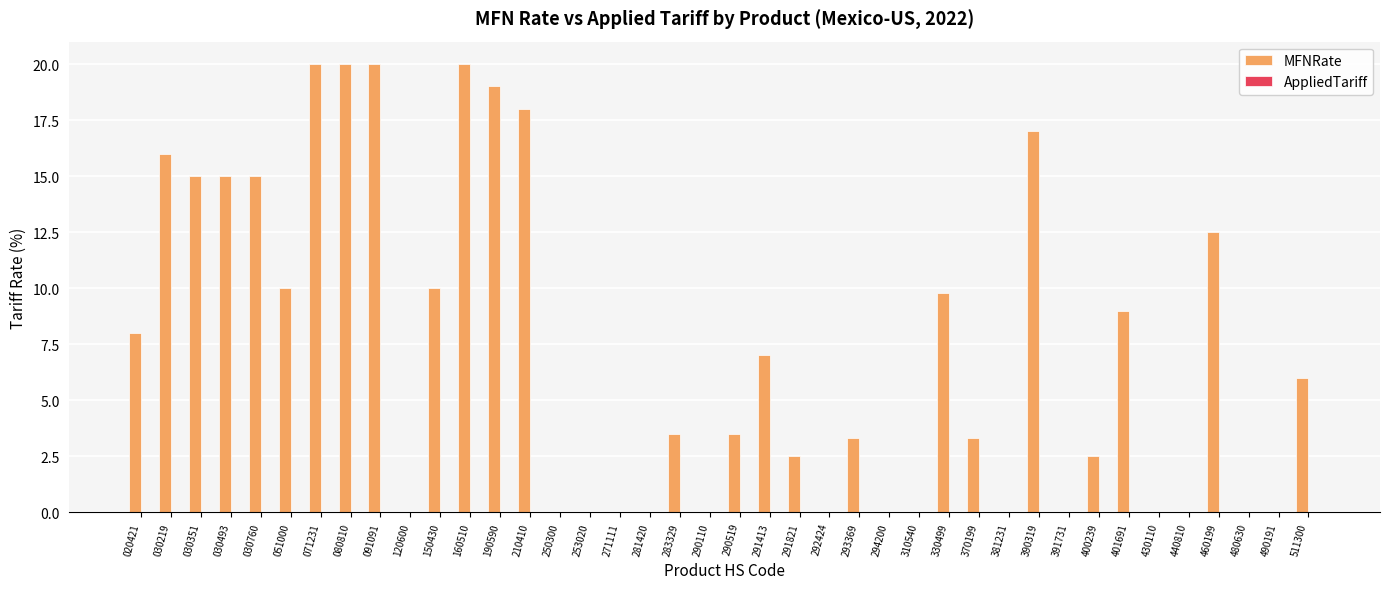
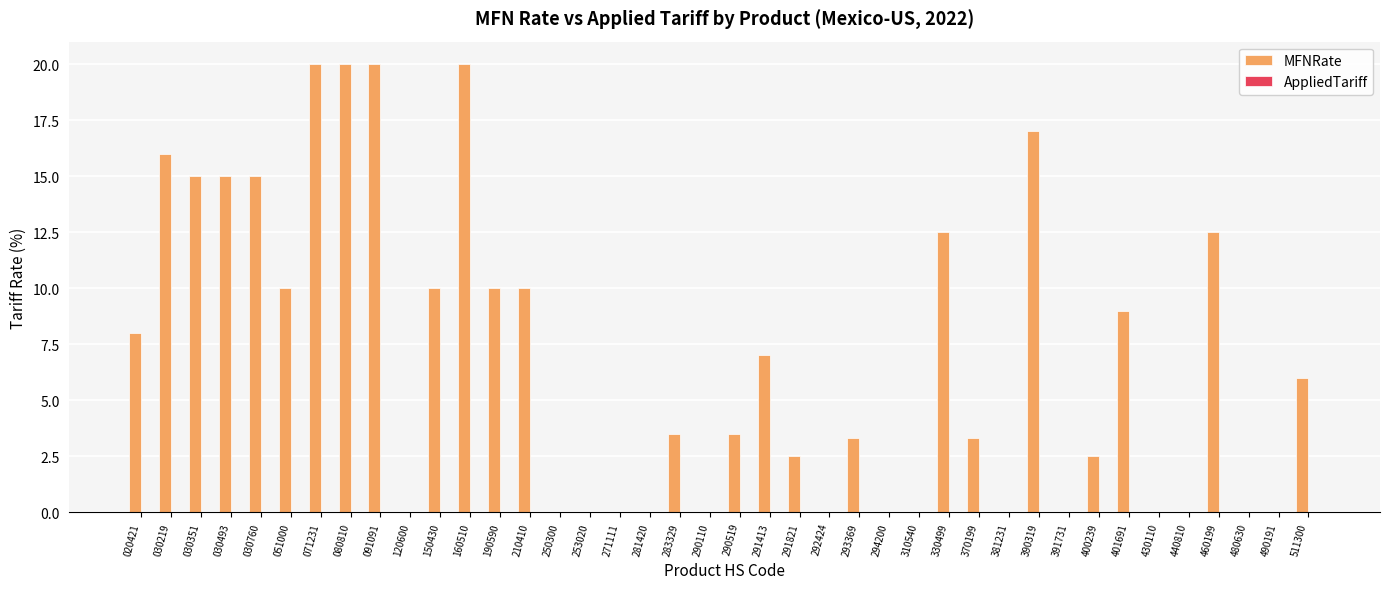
  {
    "MFNRate": {
      "020421": 8.0,
      "030219": 16.0,
      "030351": 15.0,
      "030493": 15.0,
      "030760": 15.0,
      "051000": 10.0,
      "071231": 20.0,
      "080810": 20.0,
      "091091": 20.0,
      "120600": 0.0,
      "150430": 10.0,
      "160510": 20.0,
-     "190590": 19,
-     "210410": 18,
+     "190590": 10,
+     "210410": 10,
      "250300": 0.0,
      "253020": 0.0,
      "271111": 0.0,
      "281420": 0.0,
      "283329": 3.5,
      "290110": 0.0,
      "290519": 3.5,
      "291413": 7.0,
      "291821": 2.5,
      "292424": 0.0,
      "293369": 3.3,
      "294200": 0.0,
      "310540": 0.0,
-     "330499": 9.8,
+     "330499": 12.5,
      "370199": 3.3,
      "381231": 0.0,
      "390319": 17.0,
      "391731": 0.0,
      "400239": 2.5,
      "401691": 9.0,
      "430110": 0.0,
      "440810": 0.0,
      "460199": 12.5,
      "480630": 0.0,
      "490191": 0.0,
      "511300": 6.0
    },
    "AppliedTariff": {
      "020421": 0.0,
      "030219": 0.0,
      "030351": 0.0,
      "030493": 0.0,
      "030760": 0.0,
      "051000": 0.0,
      "071231": 0.0,
      "080810": 0.0,
      "091091": 0.0,
      "120600": 0.0,
      "150430": 0.0,
      "160510": 0.0,
      "190590": 0.0,
      "210410": 0.0,
      "250300": 0.0,
      "253020": 0.0,
      "271111": 0.0,
      "281420": 0.0,
      "283329": 0.0,
      "290110": 0.0,
      "290519": 0.0,
      "291413": 0.0,
      "291821": 0.0,
      "292424": 0.0,
      "293369": 0.0,
      "294200": 0.0,
      "310540": 0.0,
      "330499": 0.0,
      "370199": 0.0,
      "381231": 0.0,
      "390319": 0.0,
      "391731": 0.0,
      "400239": 0.0,
      "401691": 0.0,
      "430110": 0.0,
      "440810": 0.0,
      "460199": 0.0,
      "480630": 0.0,
      "490191": 0.0,
      "511300": 0.0
    }
  }
